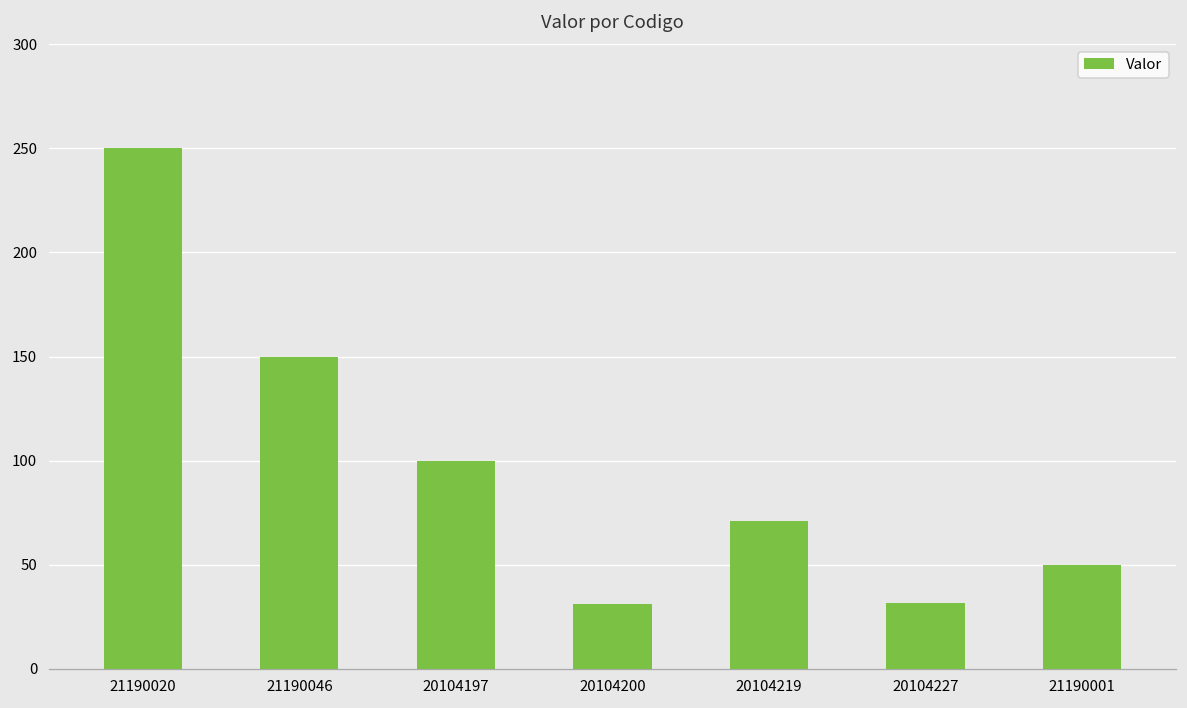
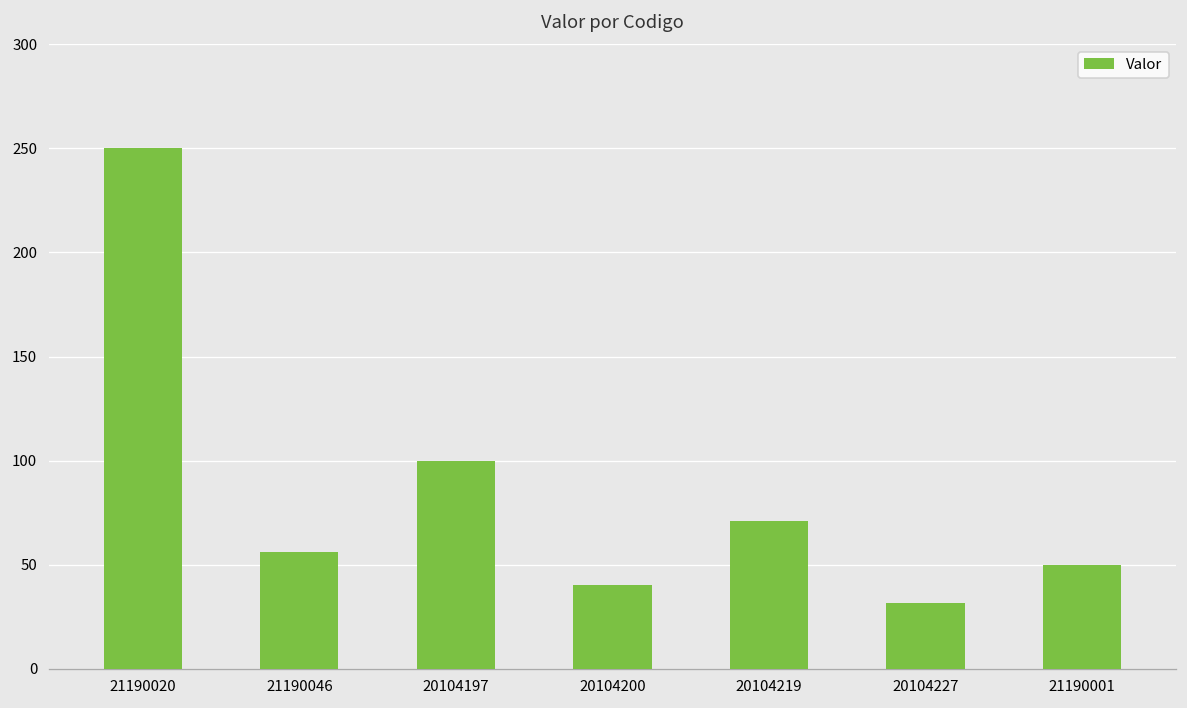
  {
    "21190020": 250,
-   "21190046": 150,
+   "21190046": 56,
    "20104197": 100,
-   "20104200": 31,
+   "20104200": 40,
    "20104219": 71,
    "20104227": 32,
    "21190001": 50
  }
